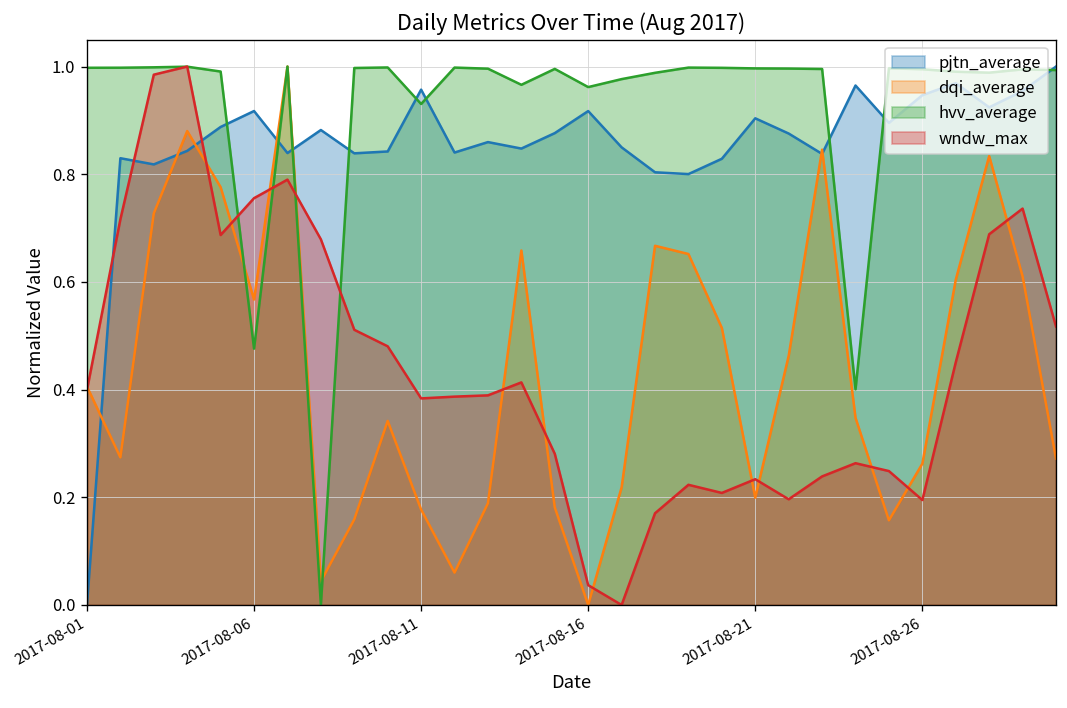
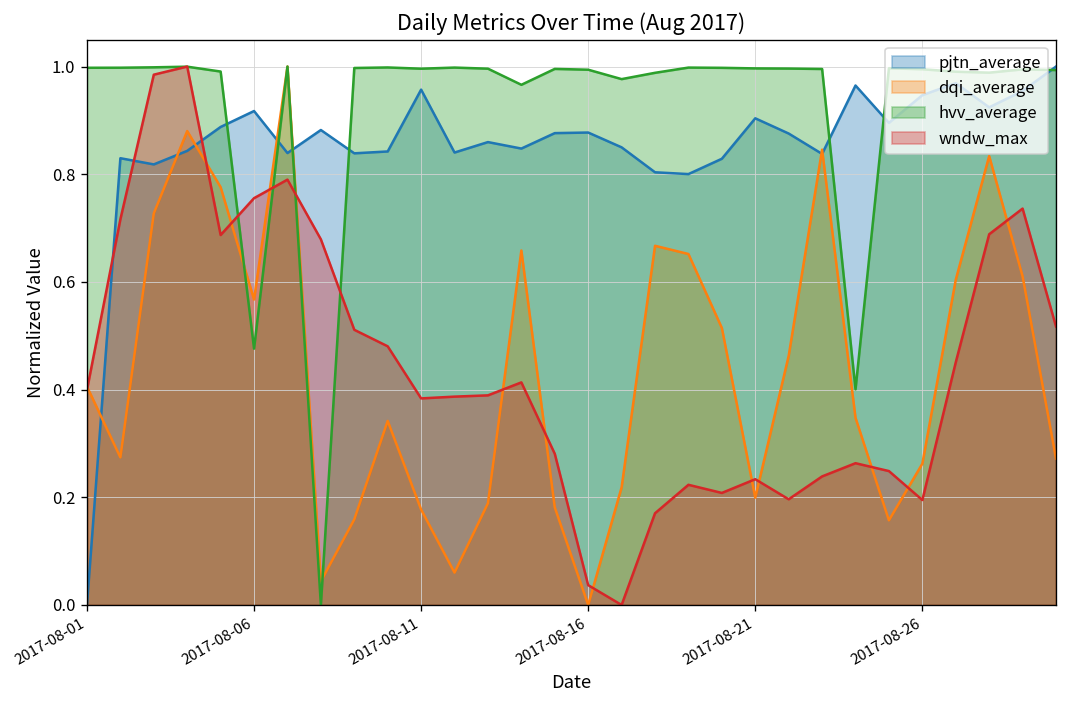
  {
    "pjtn_average": {
      "2017-08-01": 0.00,
      "2017-08-06": 0.92,
      "2017-08-11": 0.96,
-     "2017-08-16": 0.92,
+     "2017-08-16": 0.88,
      "2017-08-21": 0.90
    },
    "hvv_average": {
      "2017-08-01": 1.00,
      "2017-08-06": 0.48,
-     "2017-08-11": 0.93,
-     "2017-08-16": 0.96,
+     "2017-08-11": 1.00,
+     "2017-08-16": 0.99,
      "2017-08-21": 1.00
    }
  }
